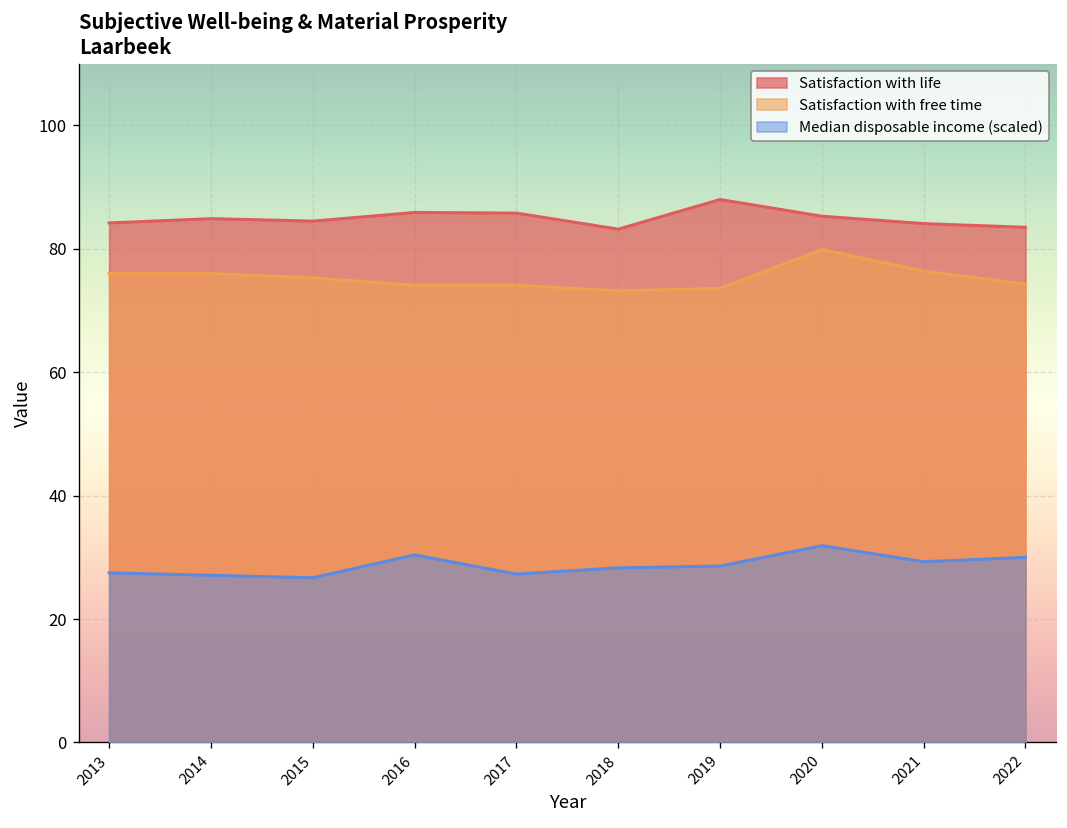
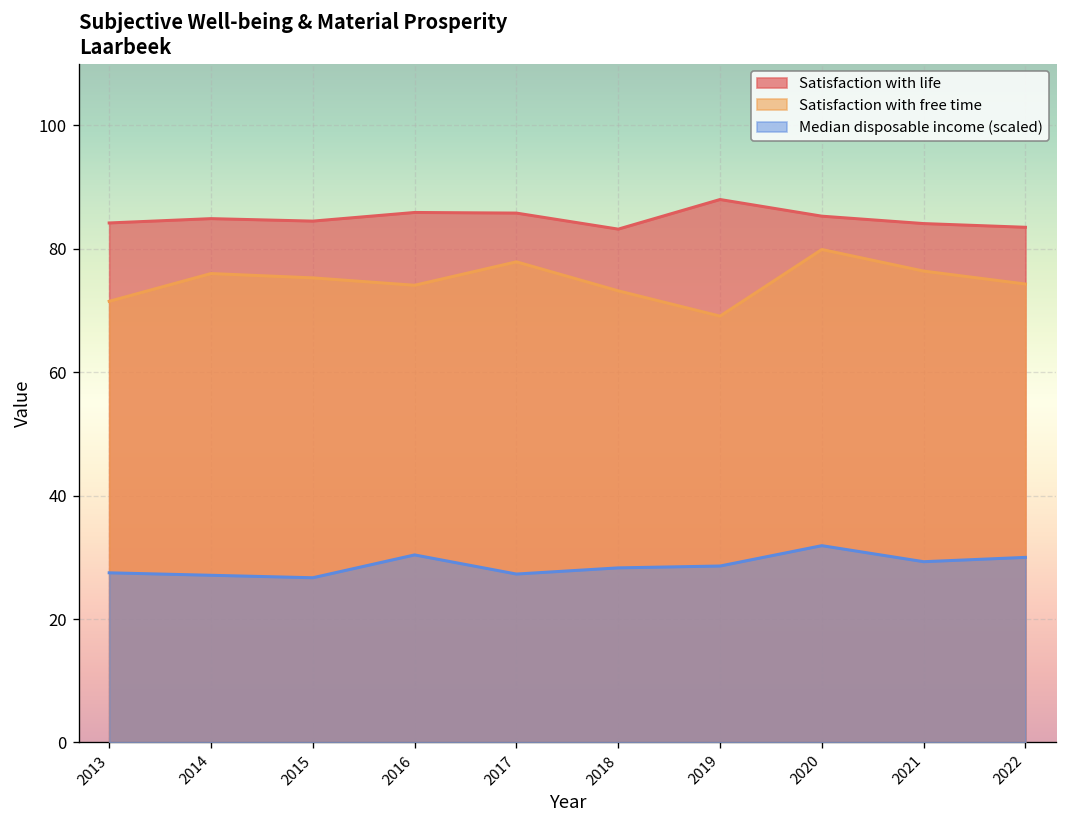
  {
    "Satisfaction with life": {
      "2013": 84,
      "2014": 85,
      "2015": 85,
      "2016": 86,
      "2017": 86,
      "2018": 83,
      "2019": 88,
      "2020": 85,
      "2021": 84,
      "2022": 84
    },
    "Satisfaction with free time": {
-     "2013": 76,
+     "2013": 72,
      "2014": 76,
      "2015": 75,
      "2016": 74,
-     "2017": 74,
+     "2017": 78,
      "2018": 73,
-     "2019": 74,
+     "2019": 69,
      "2020": 80,
      "2021": 76,
      "2022": 74
    },
    "Median disposable income (scaled)": {
      "2013": 28,
      "2014": 27,
      "2015": 27,
      "2016": 30,
      "2017": 27,
      "2018": 28,
      "2019": 29,
      "2020": 32,
      "2021": 29,
      "2022": 30
    }
  }
